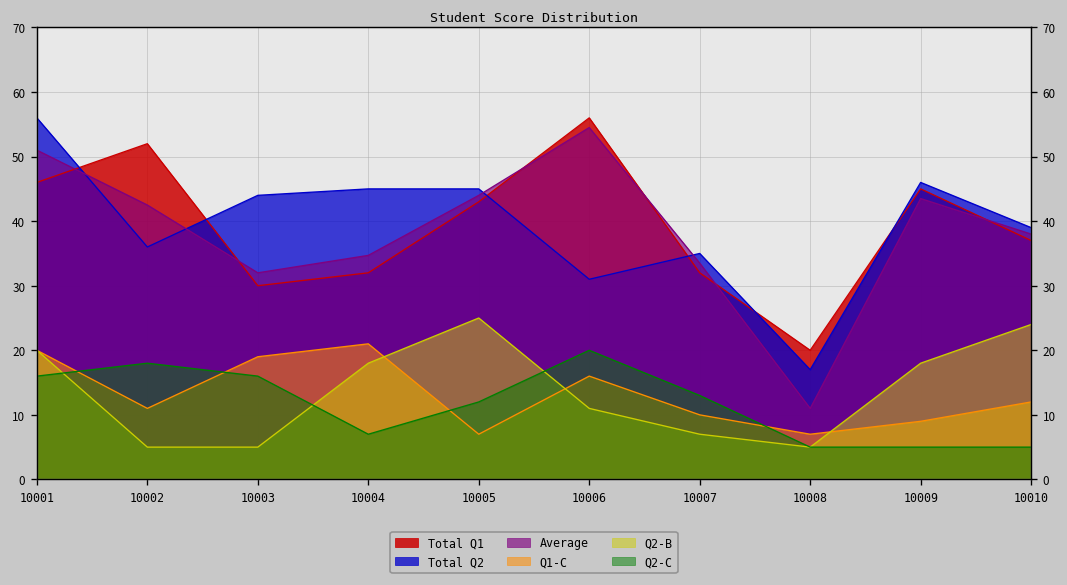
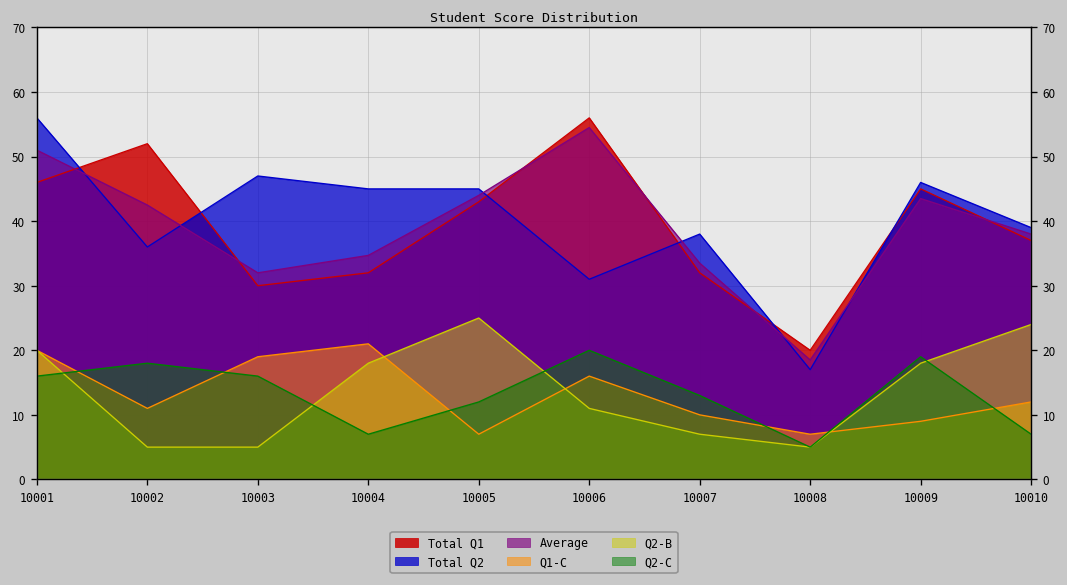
  {
    "Total Q1": {
      "10001": 46,
      "10002": 52,
      "10003": 30,
      "10004": 32,
      "10005": 43,
      "10006": 56,
      "10007": 32,
      "10008": 20,
      "10009": 45,
      "10010": 37
    },
    "Total Q2": {
      "10001": 56,
      "10002": 36,
-     "10003": 44,
+     "10003": 47,
      "10004": 45,
      "10005": 45,
      "10006": 31,
-     "10007": 35,
+     "10007": 38,
      "10008": 17,
      "10009": 46,
      "10010": 39
    },
    "Average": {
      "10001": 51,
      "10002": 43,
      "10003": 32,
      "10004": 35,
      "10005": 44,
      "10006": 55,
      "10007": 34,
-     "10008": 11,
+     "10008": 19,
      "10009": 44,
      "10010": 38
    },
    "Q1-C": {
      "10002": 11,
      "10003": 19,
      "10004": 21,
      "10005": 7,
      "10006": 16,
      "10007": 10,
      "10008": 7,
      "10009": 9,
      "10010": 12
    },
    "Q2-B": {
      "10002": 5,
      "10003": 5,
      "10004": 18,
      "10005": 25,
      "10006": 11,
      "10007": 7,
      "10009": 18,
      "10010": 24
    },
    "Q2-C": {
      "10001": 16,
      "10002": 18,
      "10003": 16,
      "10004": 7,
      "10005": 12,
      "10006": 20,
      "10007": 13,
-     "10009": 5,
-     "10010": 5
+     "10009": 19,
+     "10010": 7
    }
  }
